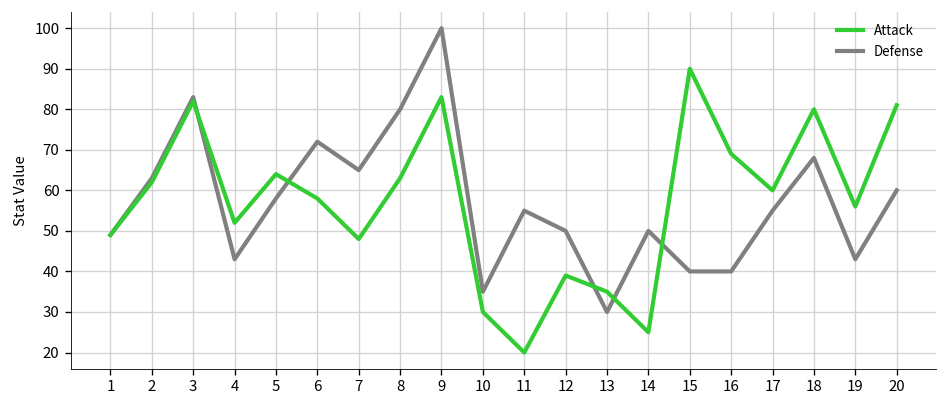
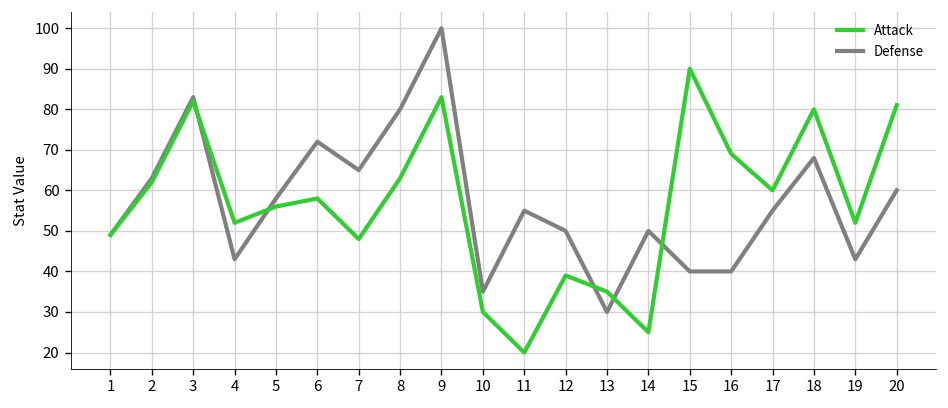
  {
    "Attack": {
      "2": 62,
      "3": 82,
      "4": 52,
-     "5": 64,
+     "5": 56,
      "6": 58,
      "7": 48,
      "8": 63,
      "9": 83,
      "10": 30,
      "11": 20,
      "12": 39,
      "13": 35,
      "14": 25,
      "15": 90,
      "16": 69,
      "17": 60,
      "18": 80,
-     "19": 56,
+     "19": 52,
      "20": 81
    },
    "Defense": {
      "2": 63,
      "3": 83,
      "4": 43,
      "5": 58,
      "6": 72,
      "7": 65,
      "8": 80,
      "9": 100,
      "10": 35,
      "11": 55,
      "12": 50,
      "13": 30,
      "14": 50,
      "15": 40,
      "16": 40,
      "17": 55,
      "18": 68,
      "19": 43,
      "20": 60
    }
  }
